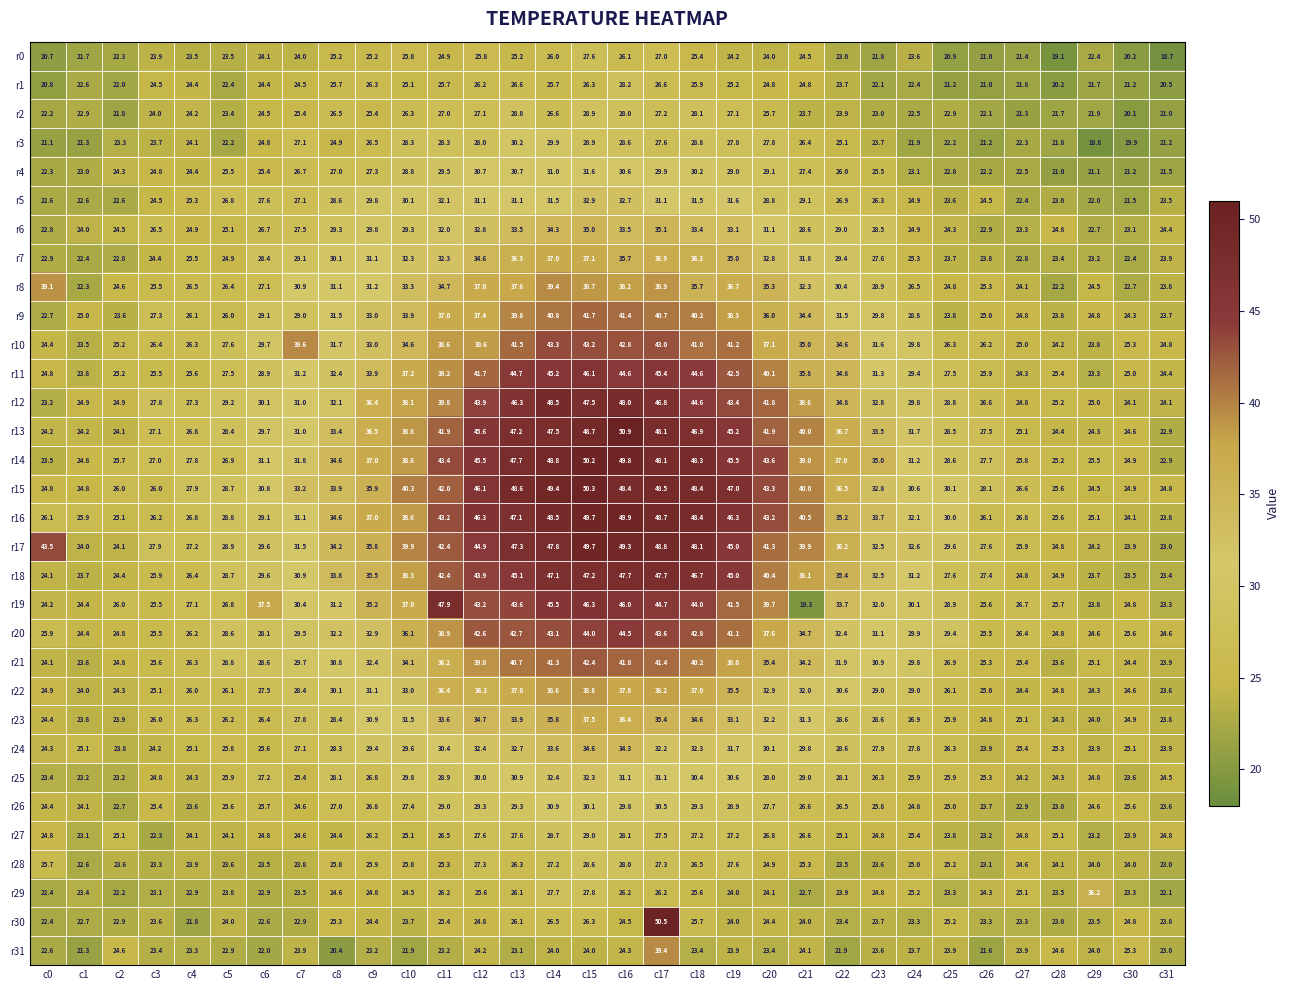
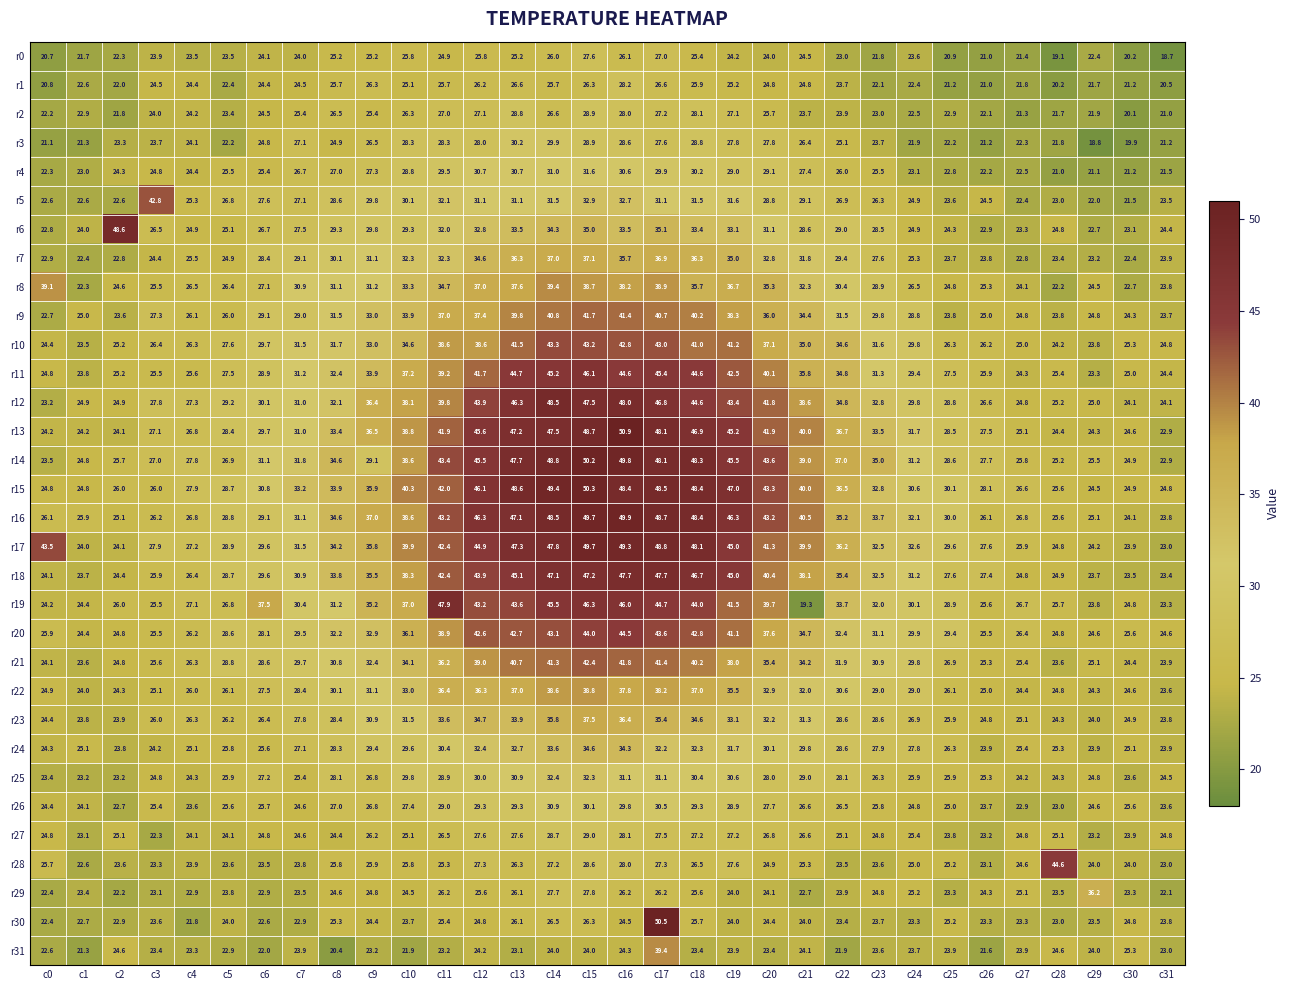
  {
    "r5": {
      "c0": 22.6,
      "c1": 22.6,
      "c2": 22.6,
-     "c3": 24.5,
+     "c3": 42.8,
      "c4": 25.3,
      "c5": 26.8,
      "c6": 27.6,
      "c7": 27.1,
      "c8": 28.6,
      "c9": 29.8,
      "c10": 30.1,
      "c11": 32.1,
      "c12": 31.1,
      "c13": 31.1,
      "c14": 31.5,
      "c15": 32.9,
      "c16": 32.7,
      "c17": 31.1,
      "c18": 31.5,
      "c19": 31.6,
      "c20": 28.8,
      "c21": 29.1,
      "c22": 26.9,
      "c23": 26.3,
      "c24": 24.9,
      "c25": 23.6,
      "c26": 24.5,
      "c27": 22.4,
      "c28": 23.0,
      "c29": 22.0,
      "c30": 21.5,
      "c31": 23.5
    },
    "r6": {
      "c0": 22.8,
      "c1": 24.0,
-     "c2": 24.5,
+     "c2": 48.6,
      "c3": 26.5,
      "c4": 24.9,
      "c5": 25.1,
      "c6": 26.7,
      "c7": 27.5,
      "c8": 29.3,
      "c9": 29.8,
      "c10": 29.3,
      "c11": 32.0,
      "c12": 32.8,
      "c13": 33.5,
      "c14": 34.3,
      "c15": 35.0,
      "c16": 33.5,
      "c17": 35.1,
      "c18": 33.4,
      "c19": 33.1,
      "c20": 31.1,
      "c21": 28.6,
      "c22": 29.0,
      "c23": 28.5,
      "c24": 24.9,
      "c25": 24.3,
      "c26": 22.9,
      "c27": 23.3,
      "c28": 24.8,
      "c29": 22.7,
      "c30": 23.1,
      "c31": 24.4
    },
    "r10": {
      "c0": 24.4,
      "c1": 23.5,
      "c2": 25.2,
      "c3": 26.4,
      "c4": 26.3,
      "c5": 27.6,
      "c6": 29.7,
-     "c7": 39.6,
+     "c7": 31.5,
      "c8": 31.7,
      "c9": 33.0,
      "c10": 34.6,
      "c11": 38.6,
      "c12": 38.6,
      "c13": 41.5,
      "c14": 43.3,
      "c15": 43.2,
      "c16": 42.8,
      "c17": 43.0,
      "c18": 41.0,
      "c19": 41.2,
      "c20": 37.1,
      "c21": 35.0,
      "c22": 34.6,
      "c23": 31.6,
      "c24": 29.8,
      "c25": 26.3,
      "c26": 26.2,
      "c27": 25.0,
      "c28": 24.2,
      "c29": 23.8,
      "c30": 25.3,
      "c31": 24.8
    },
    "r14": {
      "c0": 23.5,
      "c1": 24.8,
      "c2": 25.7,
      "c3": 27.0,
      "c4": 27.8,
      "c5": 26.9,
      "c6": 31.1,
      "c7": 31.8,
      "c8": 34.6,
-     "c9": 37.0,
+     "c9": 29.1,
      "c10": 38.6,
      "c11": 43.4,
      "c12": 45.5,
      "c13": 47.7,
      "c14": 48.8,
      "c15": 50.2,
      "c16": 49.8,
      "c17": 48.1,
      "c18": 48.3,
      "c19": 45.5,
      "c20": 43.6,
      "c21": 39.0,
      "c22": 37.0,
      "c23": 35.0,
      "c24": 31.2,
      "c25": 28.6,
      "c26": 27.7,
      "c27": 25.8,
      "c28": 25.2,
      "c29": 25.5,
      "c30": 24.9,
      "c31": 22.9
    },
    "r28": {
      "c0": 25.7,
      "c1": 22.6,
      "c2": 23.6,
      "c3": 23.3,
      "c4": 23.9,
      "c5": 23.6,
      "c6": 23.5,
      "c7": 23.8,
      "c8": 25.8,
      "c9": 25.9,
      "c10": 25.8,
      "c11": 25.3,
      "c12": 27.3,
      "c13": 26.3,
      "c14": 27.2,
      "c15": 28.6,
      "c16": 28.0,
      "c17": 27.3,
      "c18": 26.5,
      "c19": 27.6,
      "c20": 24.9,
      "c21": 25.3,
      "c22": 23.5,
      "c23": 23.6,
      "c24": 25.0,
      "c25": 25.2,
      "c26": 23.1,
      "c27": 24.6,
-     "c28": 24.1,
+     "c28": 44.6,
      "c29": 24.0,
      "c30": 24.0,
      "c31": 23.0
    }
  }
